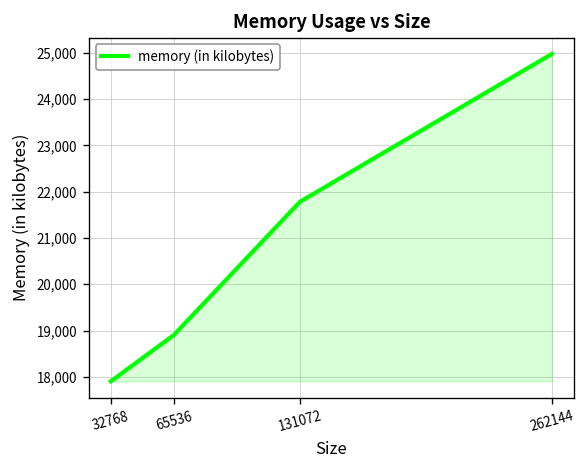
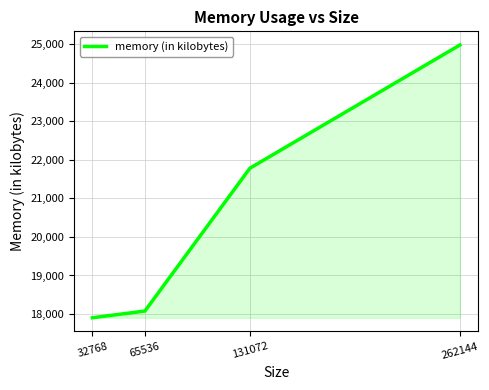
  {
    "32768": "17,900",
-   "65536": "18,900",
+   "65536": "18,100",
    "131072": "21,800",
    "262144": "25,000"
  }
